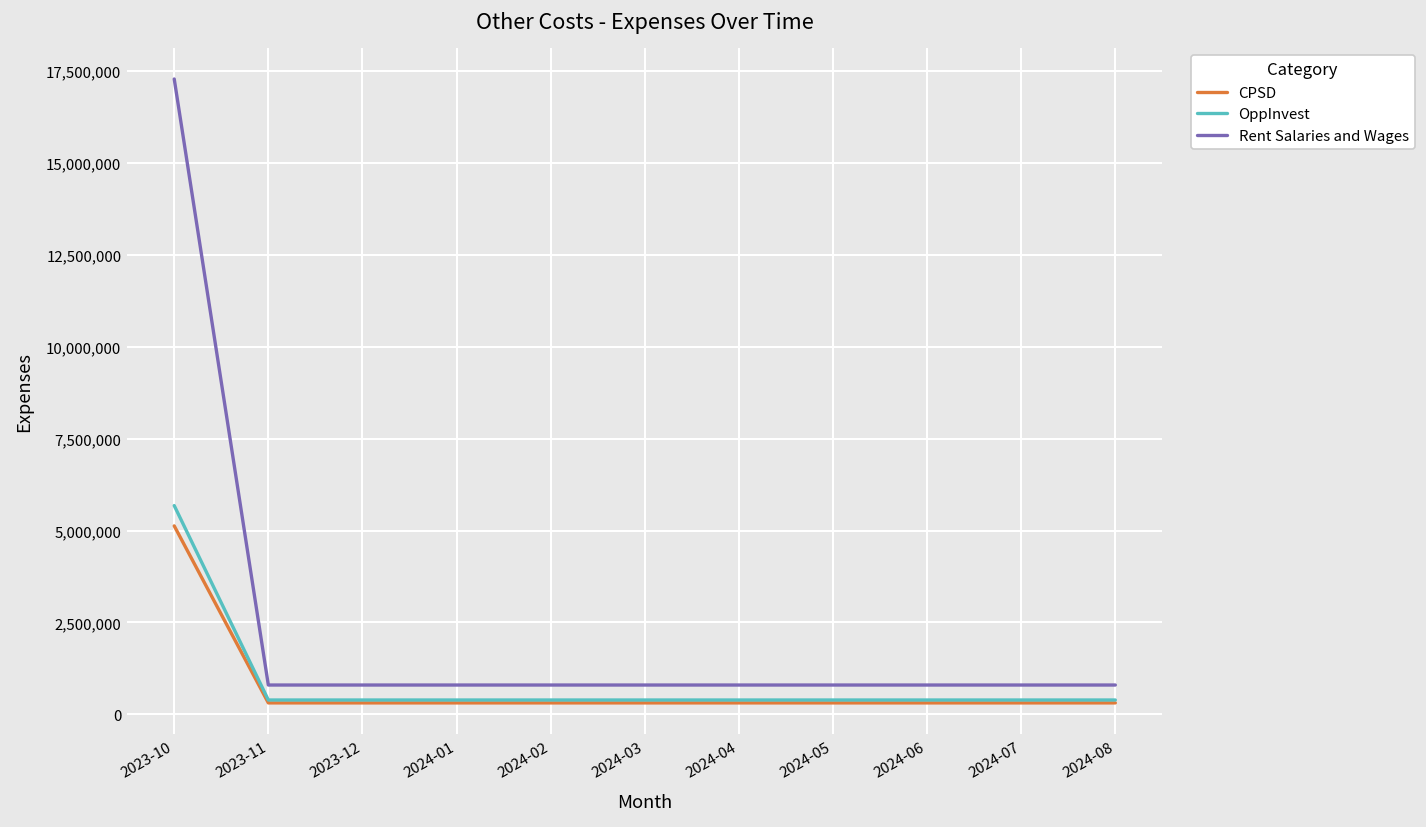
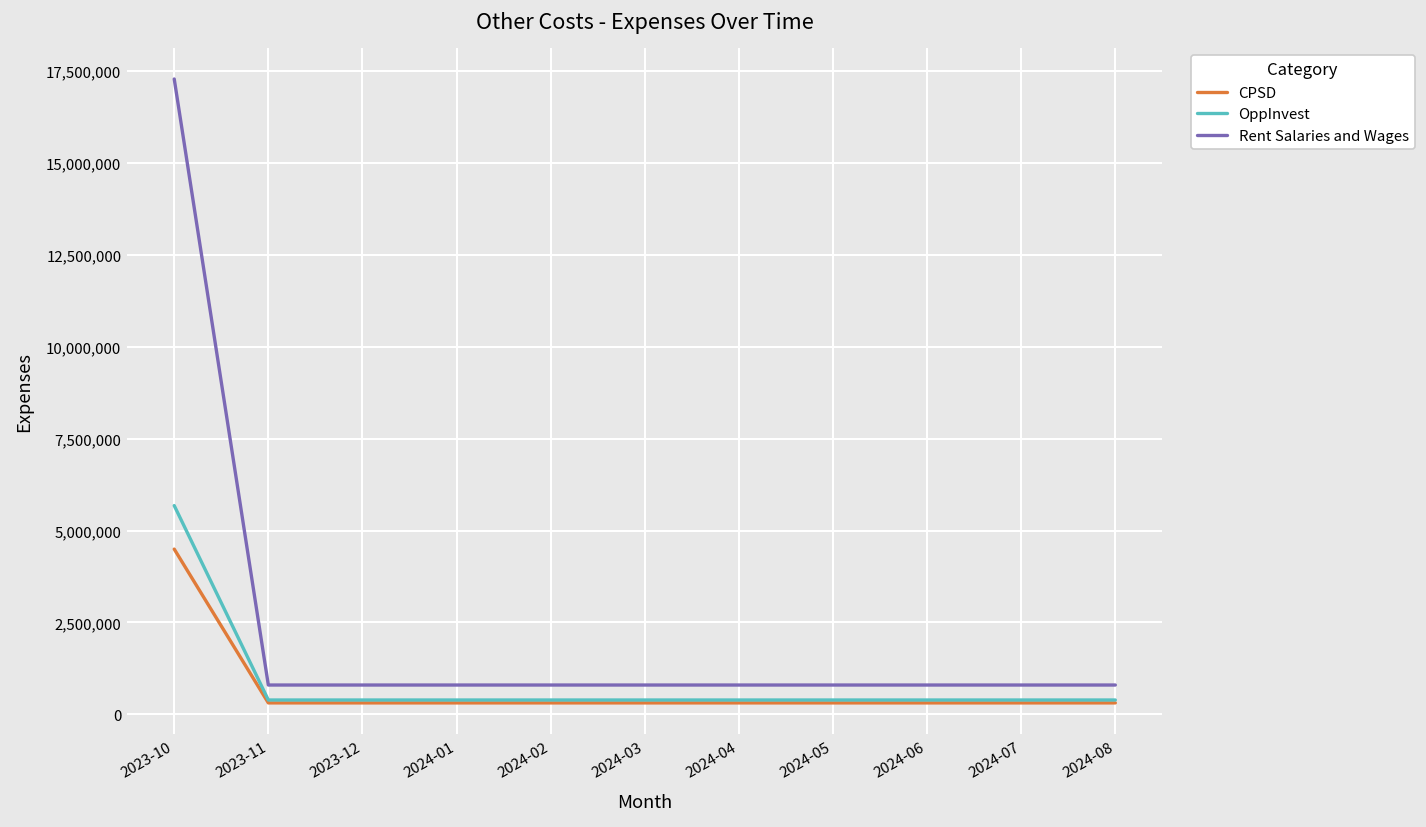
  {
    "CPSD": {
-     "2023-10": "5,100,000"
+     "2023-10": "4,500,000"
    },
    "OppInvest": {
      "2023-10": "5,700,000"
    },
    "Rent Salaries and Wages": {
      "2023-10": "17,300,000",
      "2023-11": "800,000",
      "2023-12": "800,000",
      "2024-01": "800,000",
      "2024-02": "800,000",
      "2024-03": "800,000",
      "2024-04": "800,000",
      "2024-05": "800,000",
      "2024-06": "800,000",
      "2024-07": "800,000",
      "2024-08": "800,000"
    }
  }
